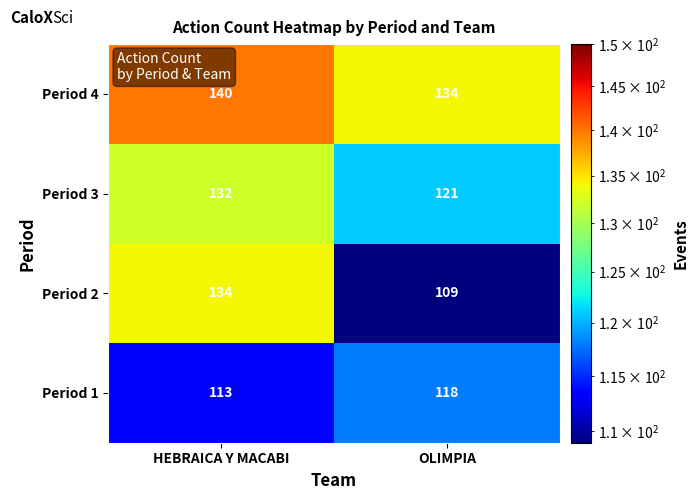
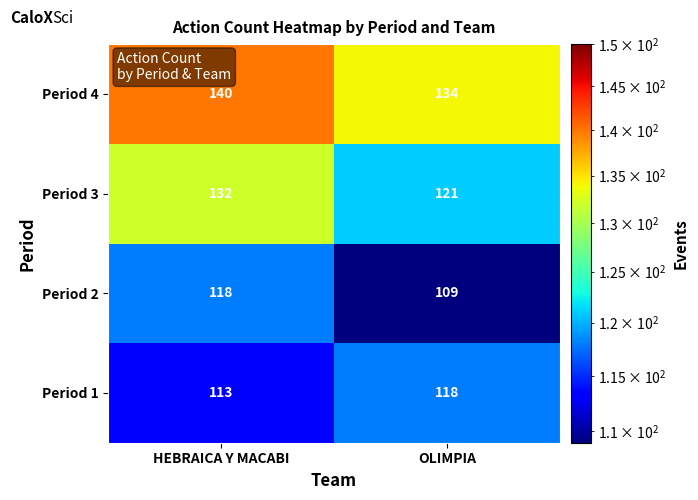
  {
    "Period 4": {
      "HEBRAICA Y MACABI": 140,
      "OLIMPIA": 134
    },
    "Period 3": {
      "HEBRAICA Y MACABI": 132,
      "OLIMPIA": 121
    },
    "Period 2": {
-     "HEBRAICA Y MACABI": 134,
+     "HEBRAICA Y MACABI": 118,
      "OLIMPIA": 109
    },
    "Period 1": {
      "HEBRAICA Y MACABI": 113,
      "OLIMPIA": 118
    }
  }
